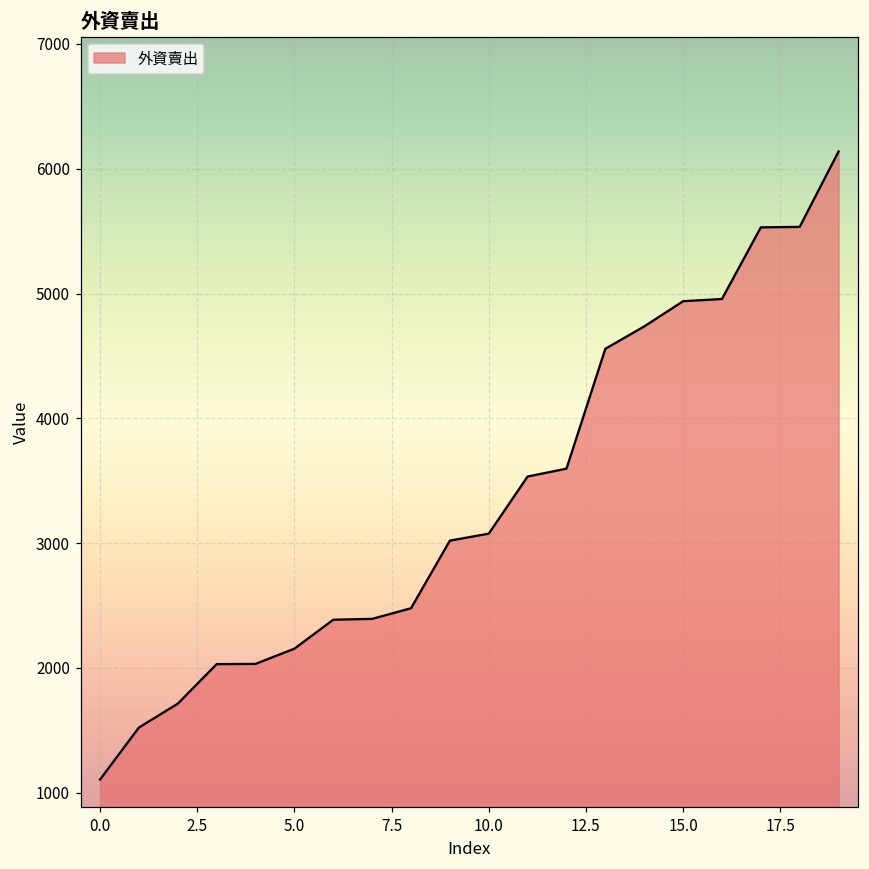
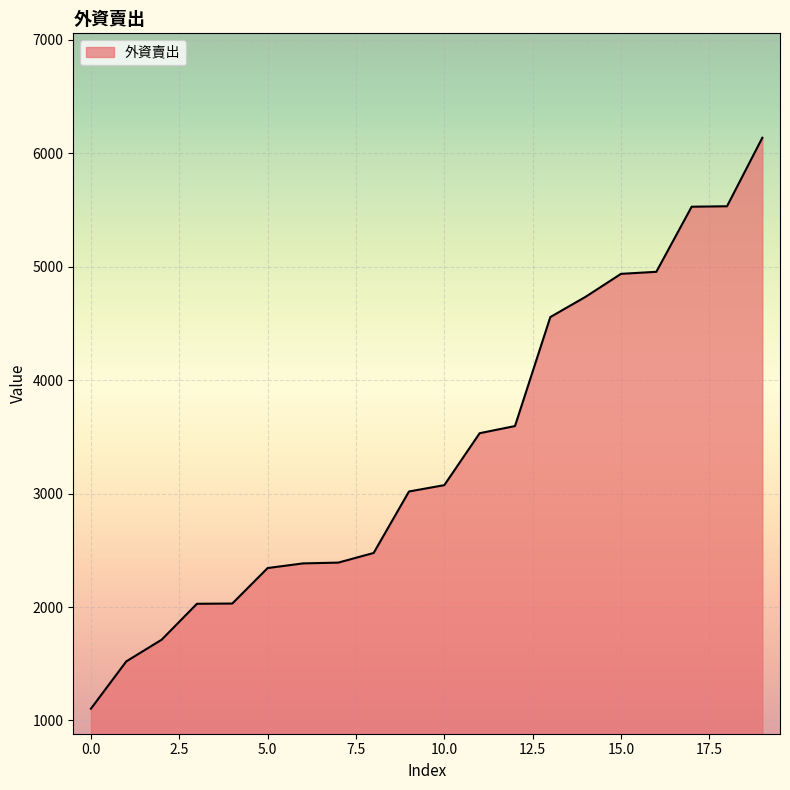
  {
    "0.0": 1100,
-   "5.0": 2150,
+   "5.0": 2340,
    "10.0": 3080,
    "15.0": 4940
  }
